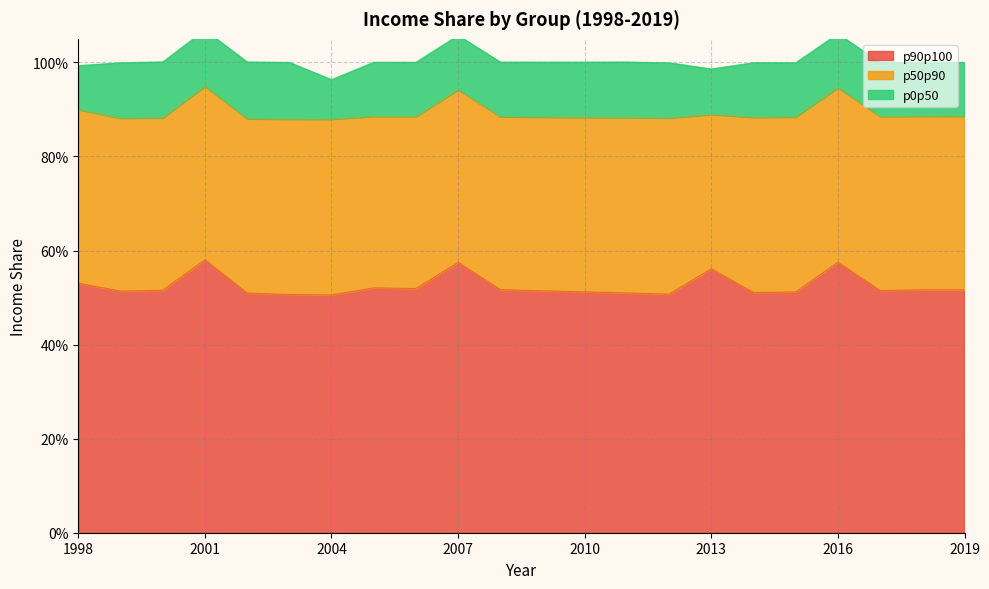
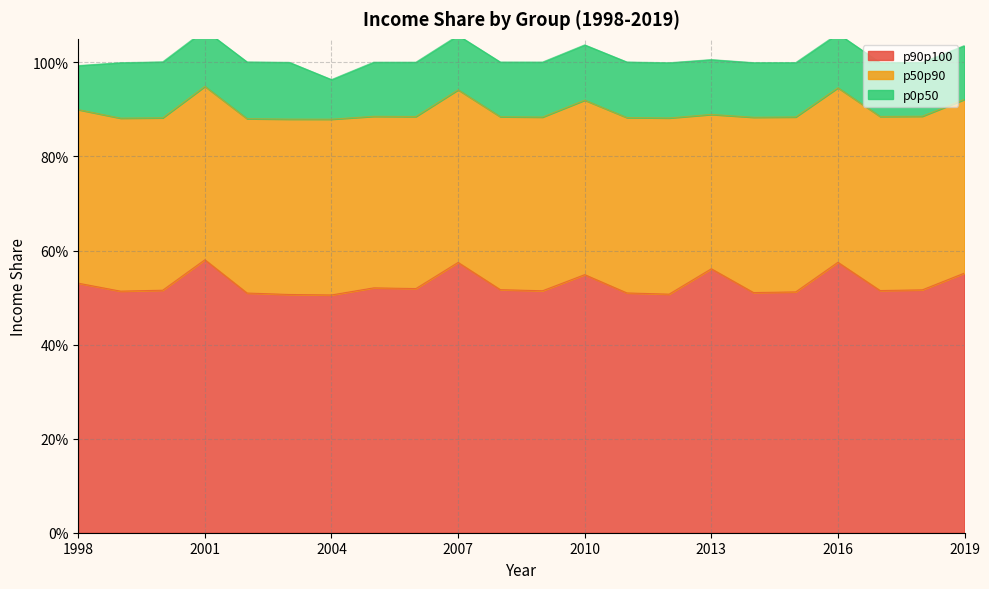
  {
    "p90p100": {
      "1998": "53%",
      "2001": "58%",
      "2004": "51%",
      "2007": "57%",
-     "2010": "51%",
+     "2010": "55%",
      "2013": "56%",
      "2016": "57%",
-     "2019": "52%"
+     "2019": "55%"
    },
    "p50p90": {
      "1998": "37%",
      "2001": "37%",
      "2004": "37%",
      "2007": "37%",
      "2010": "37%",
      "2013": "33%",
      "2016": "37%",
      "2019": "37%"
    },
    "p0p50": {
      "1998": "9%",
      "2004": "8%",
      "2010": "12%",
-     "2013": "10%",
+     "2013": "12%",
      "2019": "11%"
    }
  }
